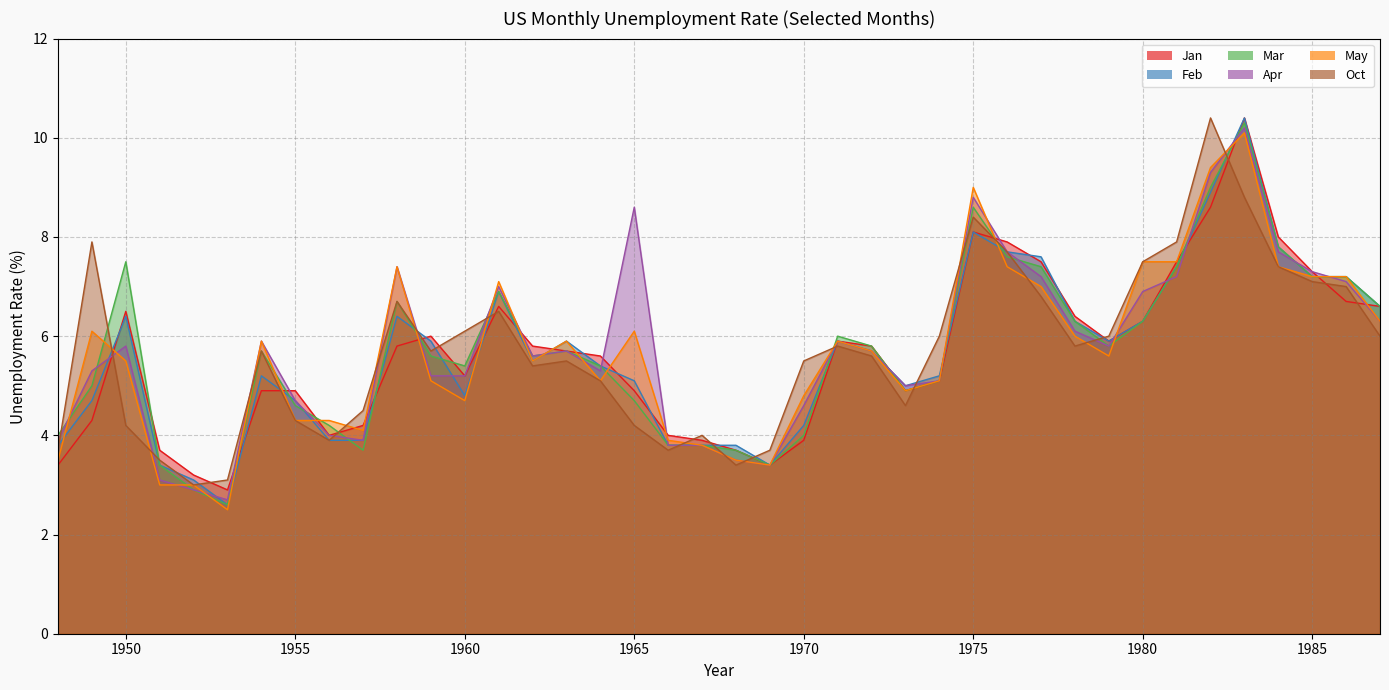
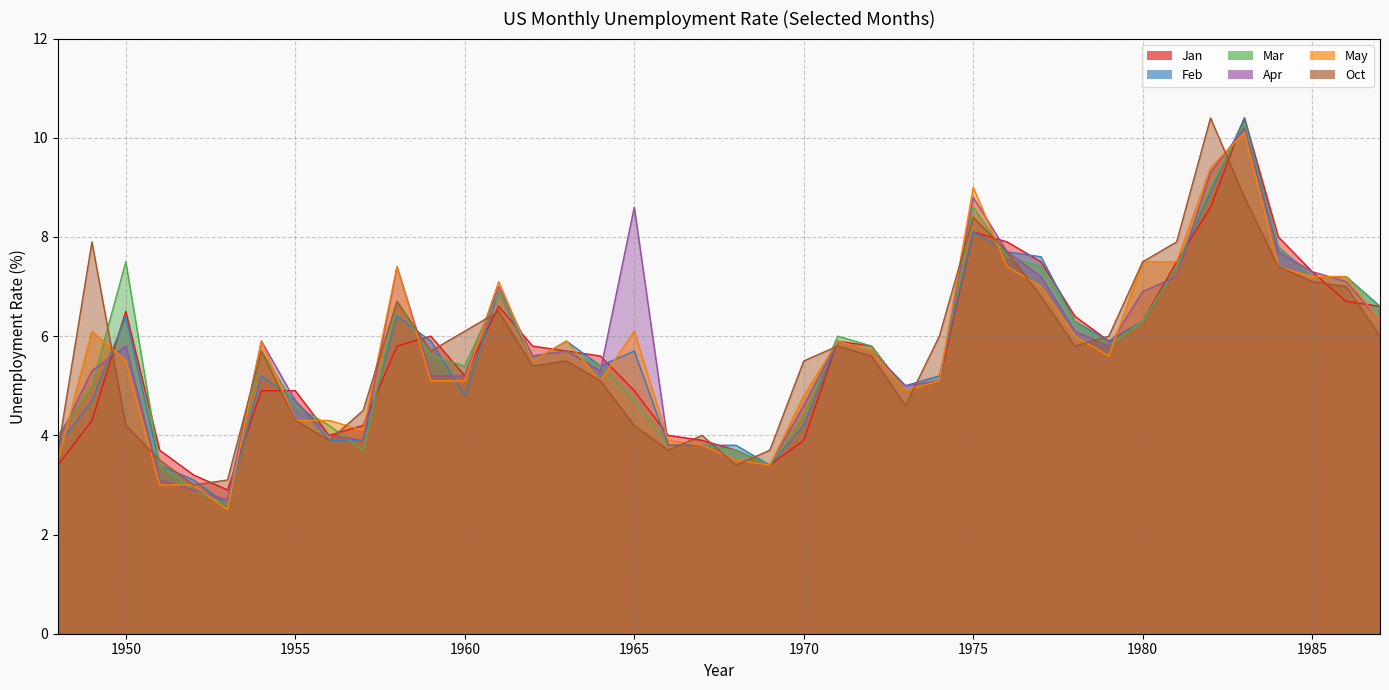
  {
    "Feb": {
      "1950": 6.4,
      "1960": 4.8,
-     "1965": 5.1,
+     "1965": 5.7,
      "1970": 4.2
    },
    "Mar": {
      "1950": 7.5,
      "1955": 4.6,
      "1960": 5.4,
      "1965": 4.7,
-     "1970": 4.0,
+     "1970": 4.4,
      "1975": 8.6
    },
    "Apr": {
      "1950": 5.8,
      "1965": 8.6,
      "1970": 4.6,
      "1975": 8.8,
      "1980": 6.9
    },
    "May": {
      "1950": 5.5,
-     "1960": 4.7,
+     "1960": 5.1,
      "1965": 6.1,
      "1970": 4.8,
      "1975": 9.0
    }
  }
